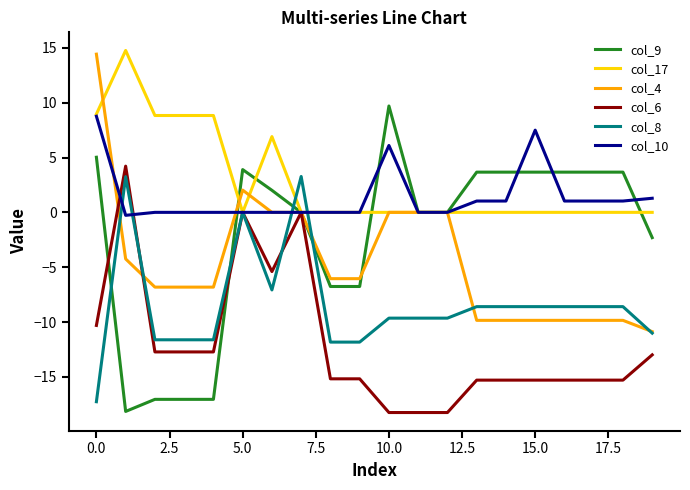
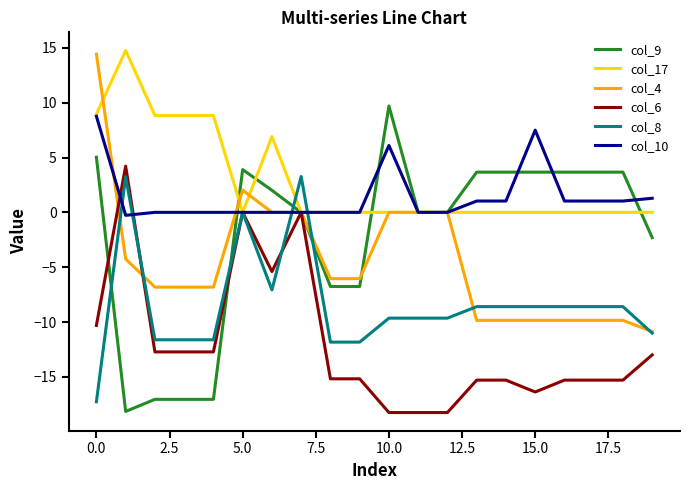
  {
    "col_9": {
      "0.0": 5.0,
      "5.0": 3.9,
      "10.0": 9.7,
      "15.0": 3.7
    },
    "col_6": {
      "0.0": -10.3,
      "10.0": -18.3,
-     "15.0": -15.3
+     "15.0": -16.4
    },
    "col_8": {
      "0.0": -17.3,
      "10.0": -9.6,
      "15.0": -8.6
    },
    "col_10": {
      "10.0": 6.1,
      "15.0": 7.5
    }
  }
